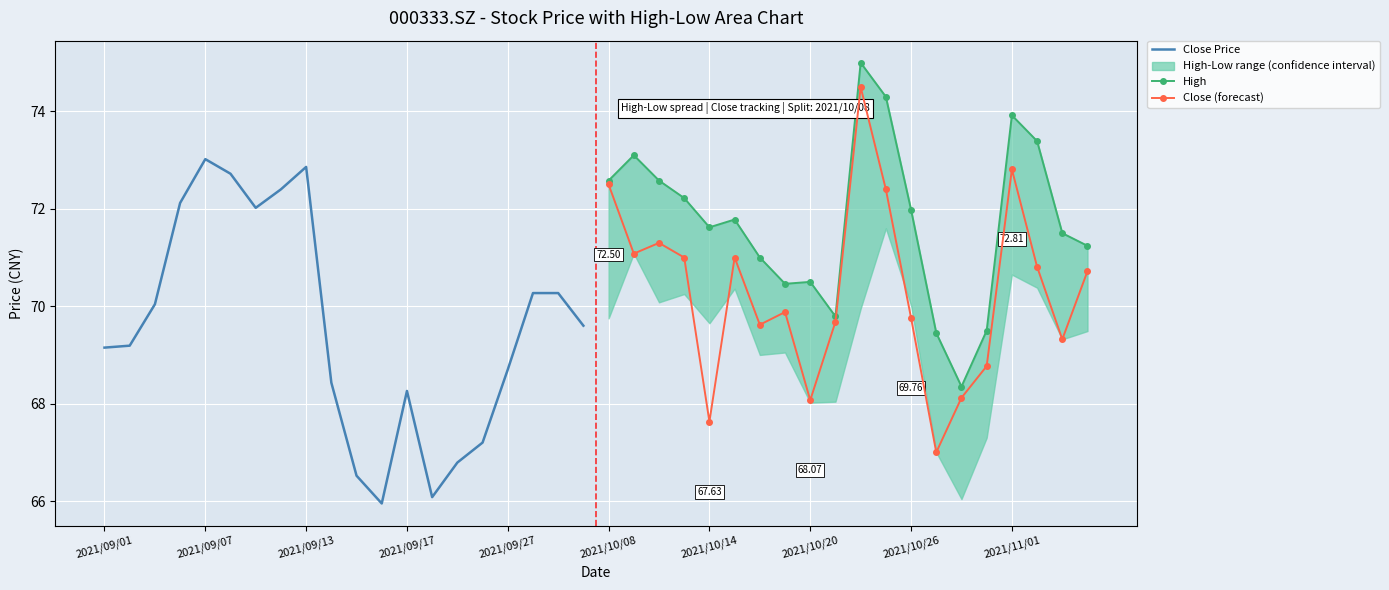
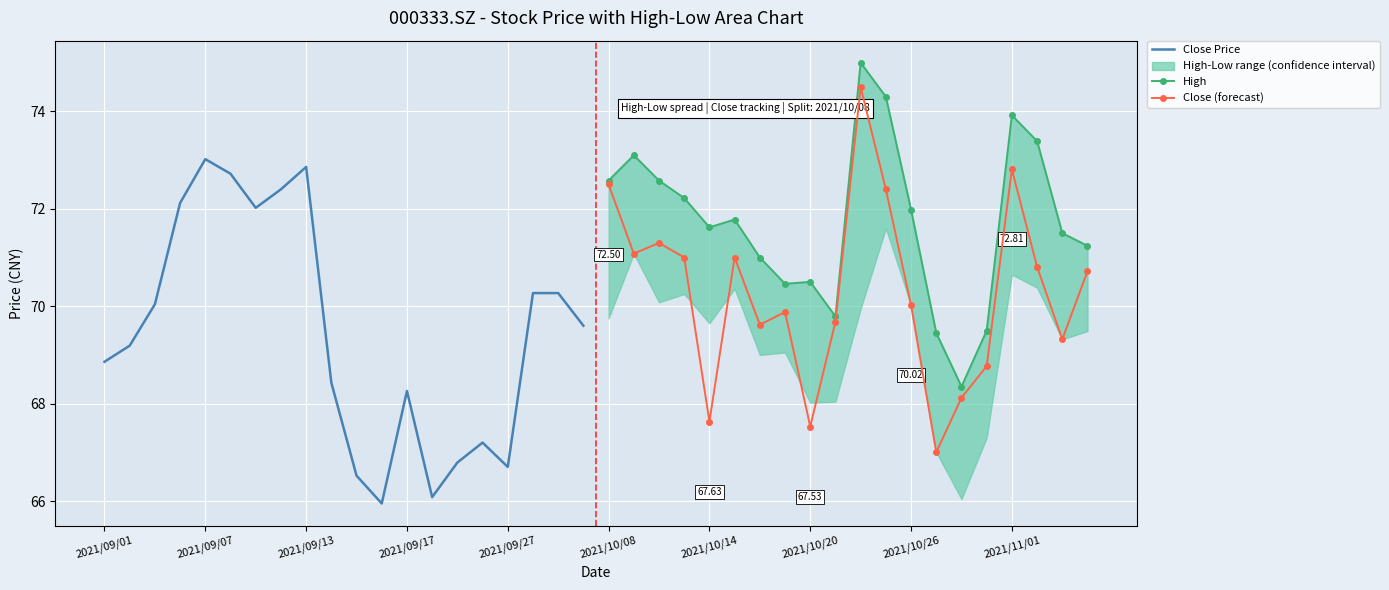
  {
    "Close Price": {
-     "2021/09/01": 69.2,
+     "2021/09/01": 68.9,
      "2021/09/07": 73.0,
      "2021/09/13": 72.9,
      "2021/09/17": 68.3,
-     "2021/09/27": 68.7
+     "2021/09/27": 66.7
    },
    "High-Low range (confidence interval)": {
      "2021/10/08": 72.6,
      "2021/10/14": 71.6,
      "2021/10/20": 70.5,
      "2021/10/26": 72.0,
      "2021/11/01": 73.9
    },
    "Close (forecast)": {
-     "2021/10/20": 68.07,
-     "2021/10/26": 69.76
+     "2021/10/20": 67.53,
+     "2021/10/26": 70.02
    }
  }
